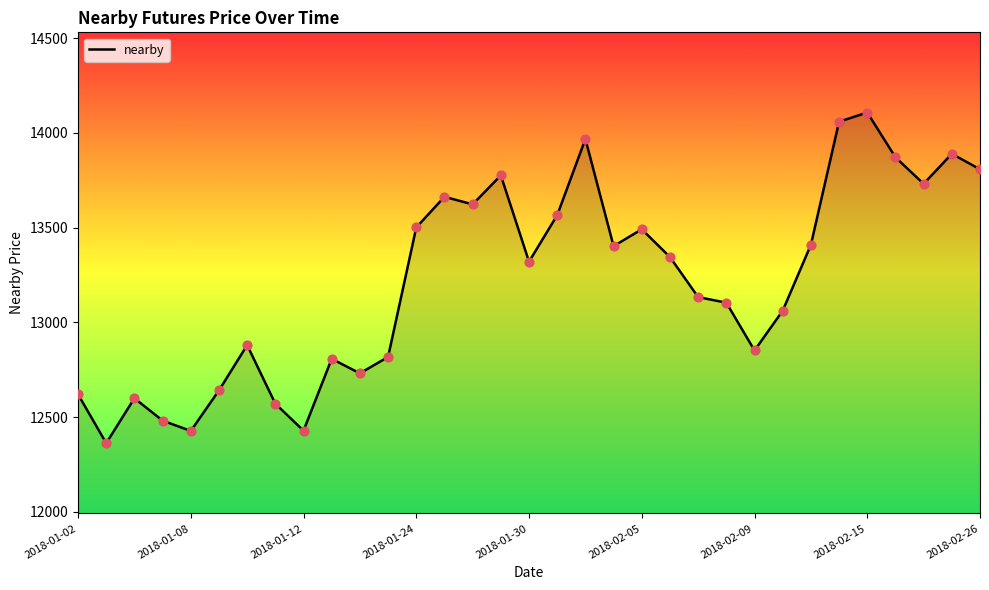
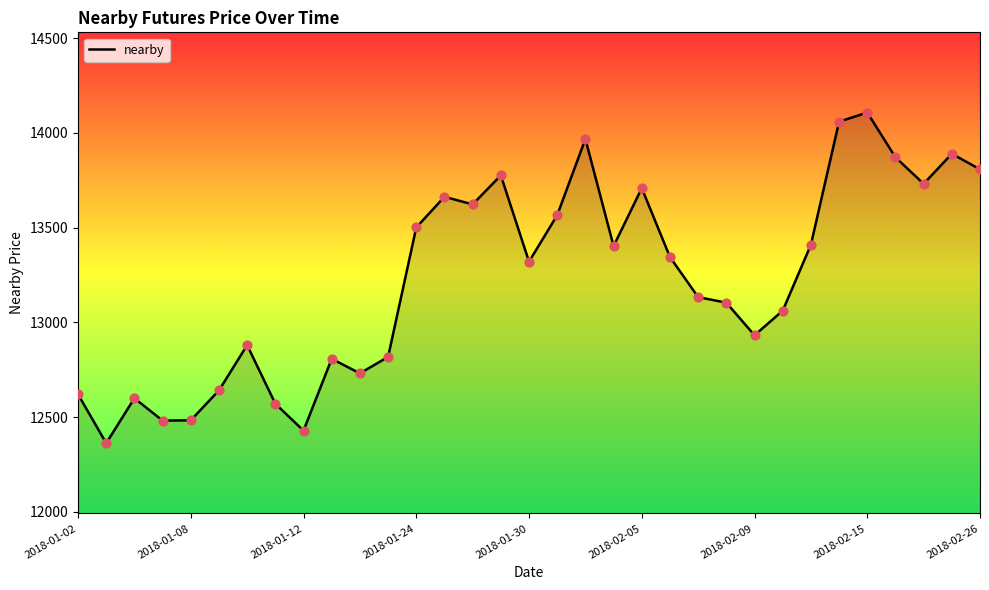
  {
    "2018-01-02": 12620,
-   "2018-01-08": 12430,
+   "2018-01-08": 12480,
    "2018-01-12": 12430,
    "2018-01-24": 13500,
    "2018-01-30": 13320,
-   "2018-02-05": 13490,
-   "2018-02-09": 12850,
+   "2018-02-05": 13710,
+   "2018-02-09": 12930,
    "2018-02-15": 14110,
    "2018-02-26": 13810
  }
